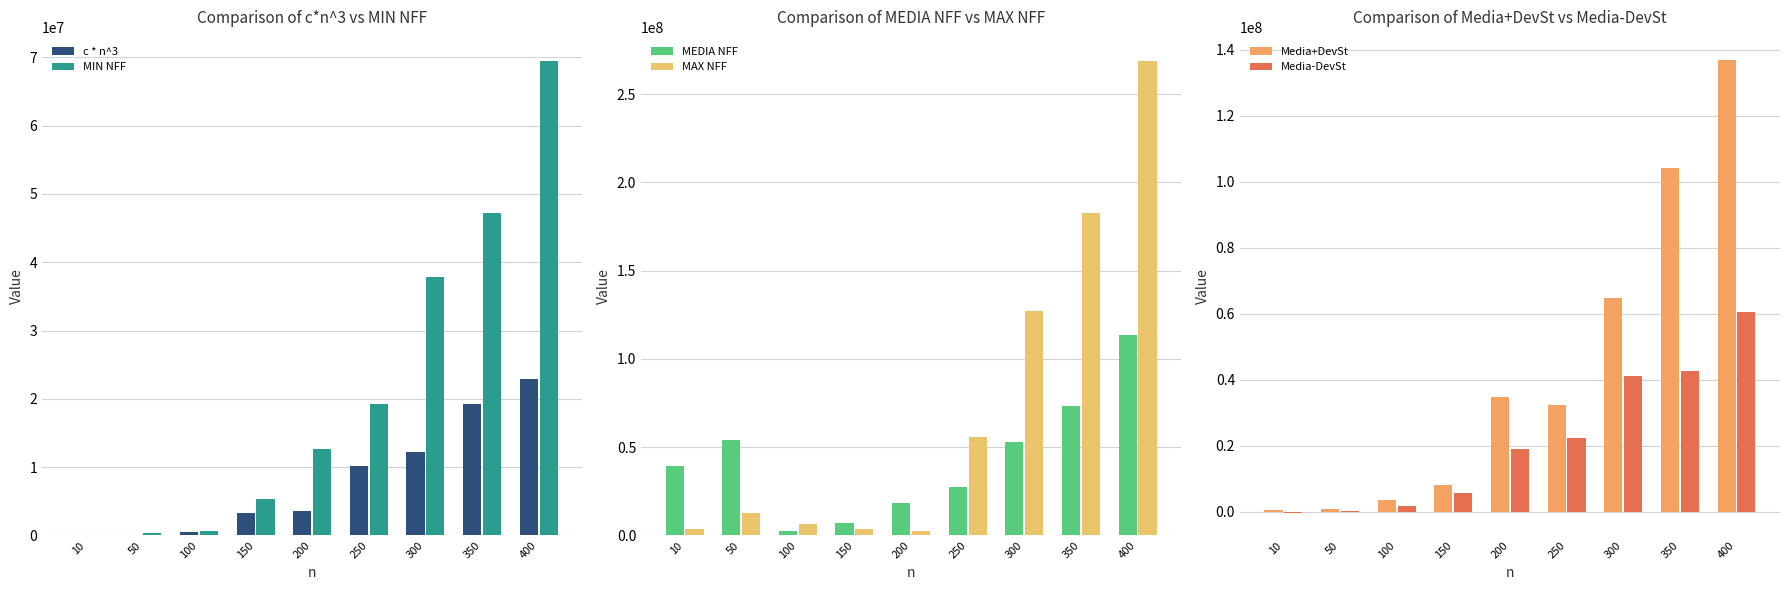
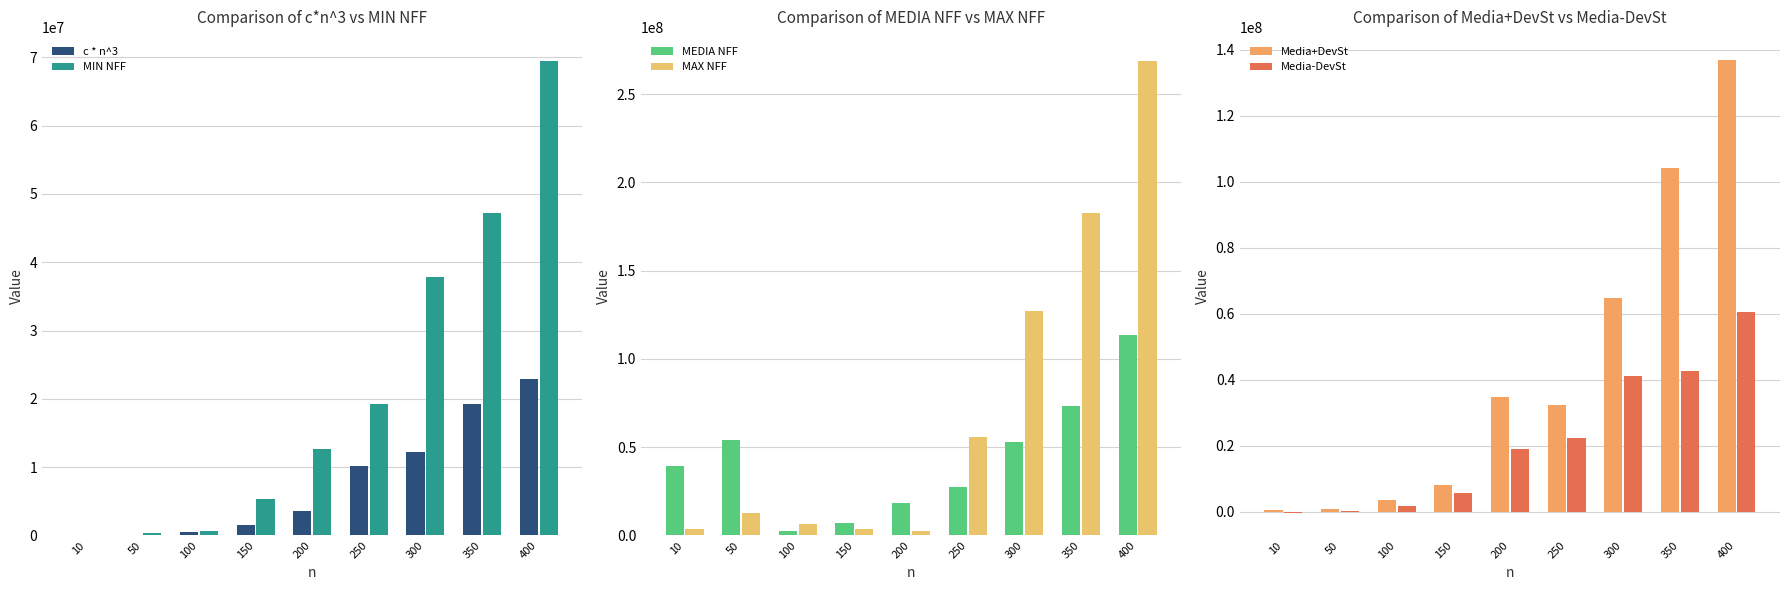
  {
    "Comparison of c*n^3 vs MIN NFF": {
      "c * n^3": {
        "100": 0,
-       "150": 3000000,
+       "150": 2000000,
        "200": 4000000,
        "250": 10000000,
        "300": 12000000,
        "350": 19000000,
        "400": 23000000
      },
      "MIN NFF": {
        "100": 1000000,
        "150": 5000000,
        "200": 13000000,
        "250": 19000000,
        "300": 38000000,
        "350": 47000000,
        "400": 70000000
      }
    },
    "Comparison of MEDIA NFF vs MAX NFF": {
      "MEDIA NFF": {
        "10": 40000000,
        "50": 54000000,
        "100": 3000000,
        "150": 7000000,
        "200": 18000000,
        "250": 27000000,
        "300": 53000000,
        "350": 73000000,
        "400": 113000000
      },
      "MAX NFF": {
        "10": 4000000,
        "50": 13000000,
        "100": 6000000,
        "150": 4000000,
        "200": 2000000,
        "250": 56000000,
        "300": 127000000,
        "350": 183000000,
        "400": 269000000
      }
    }
  }
